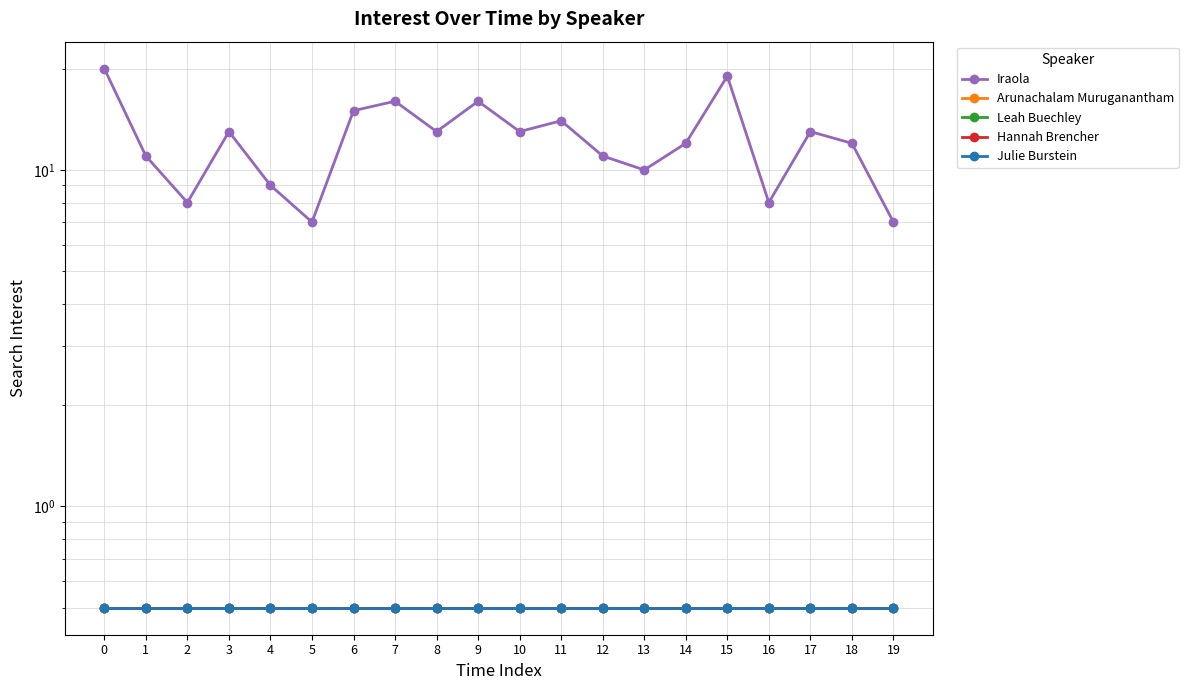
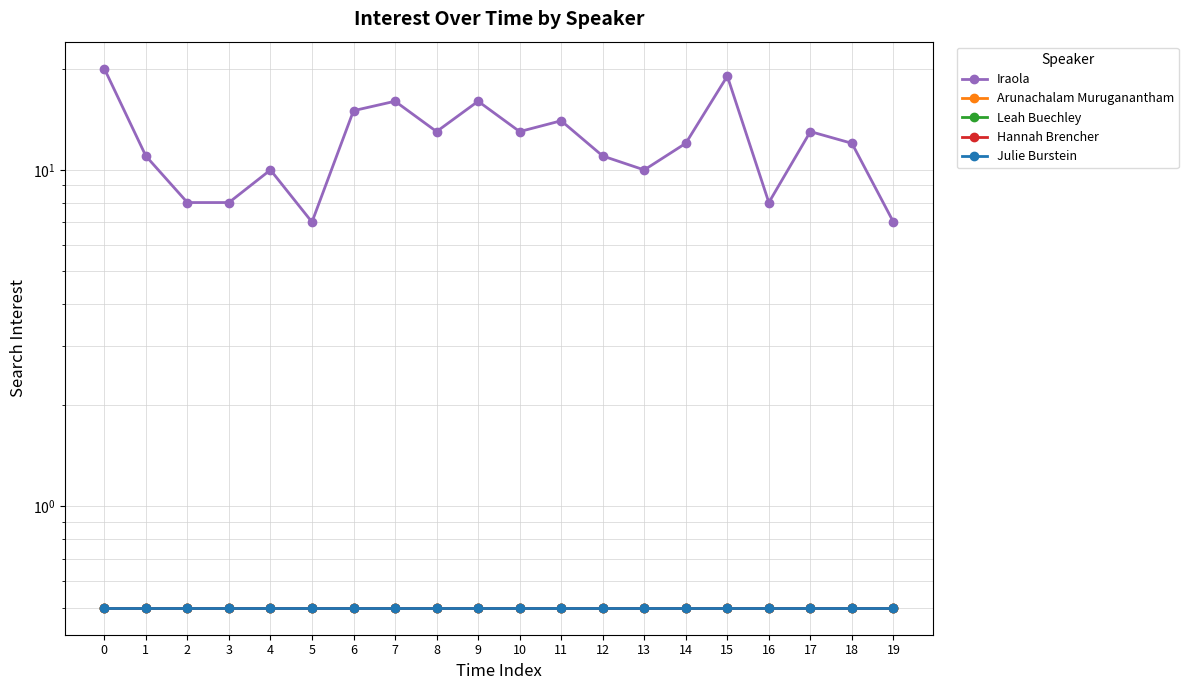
  {
    "Iraola": {
      "0": 20,
      "1": 11,
      "2": 8,
-     "3": 13,
-     "4": 9,
+     "3": 8,
+     "4": 10,
      "5": 7,
      "6": 15,
      "7": 16,
      "8": 13,
      "9": 16,
      "10": 13,
      "11": 14,
      "12": 11,
      "13": 10,
      "14": 12,
      "15": 19,
      "16": 8,
      "17": 13,
      "18": 12,
      "19": 7
    },
    "Julie Burstein": {
      "0": 0.50,
      "1": 0.50,
      "2": 0.50,
      "3": 0.50,
      "4": 0.50,
      "5": 0.50,
      "6": 0.50,
      "7": 0.50,
      "8": 0.50,
      "9": 0.50,
      "10": 0.50,
      "11": 0.50,
      "12": 0.50,
      "13": 0.50,
      "14": 0.50,
      "15": 0.50,
      "16": 0.50,
      "17": 0.50,
      "18": 0.50,
      "19": 0.50
    }
  }
